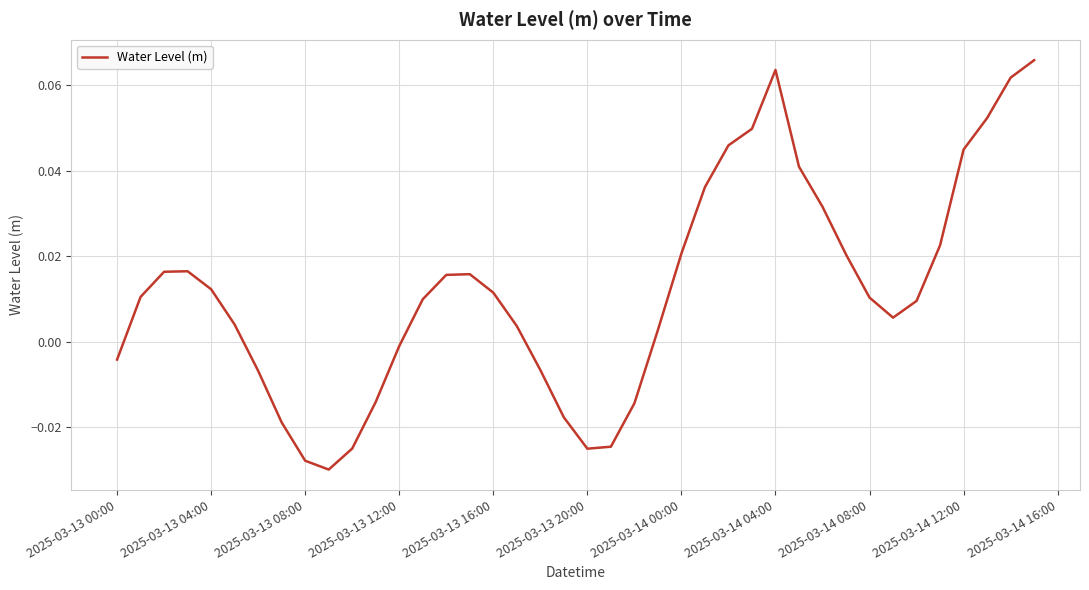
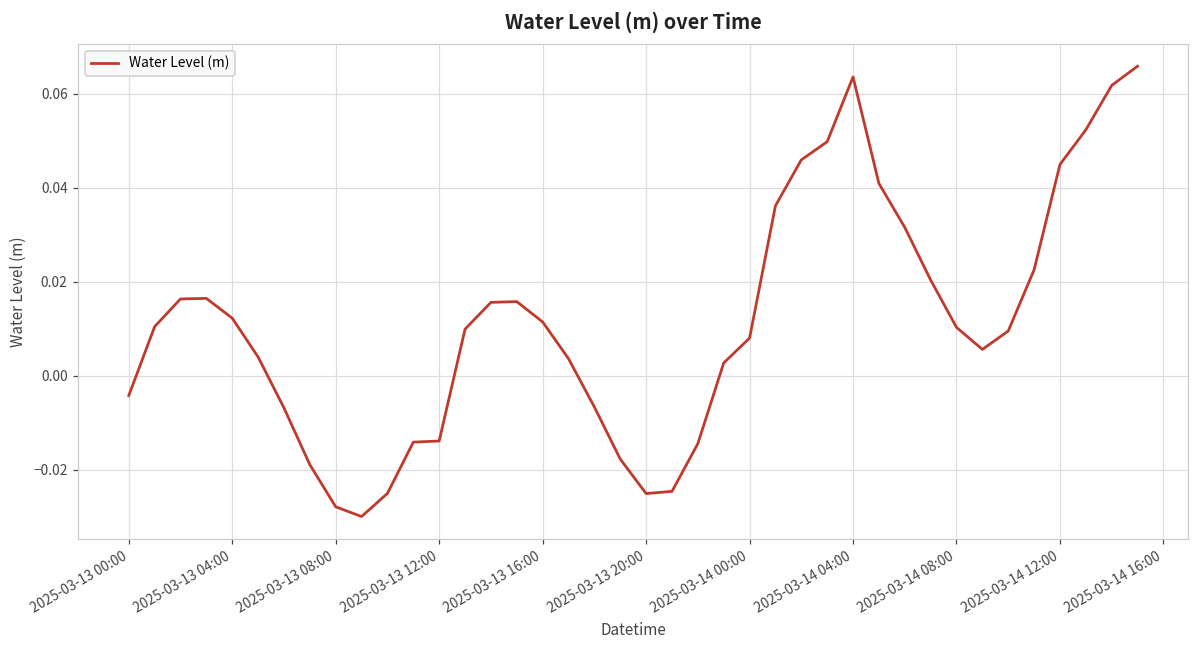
  {
    "2025-03-13 00:00": -0.004,
    "2025-03-13 04:00": 0.012,
    "2025-03-13 08:00": -0.028,
-   "2025-03-13 12:00": -0.001,
+   "2025-03-13 12:00": -0.014,
    "2025-03-13 16:00": 0.011,
    "2025-03-13 20:00": -0.025,
-   "2025-03-14 00:00": 0.021,
+   "2025-03-14 00:00": 0.008,
    "2025-03-14 04:00": 0.064,
    "2025-03-14 08:00": 0.010,
    "2025-03-14 12:00": 0.045
  }
